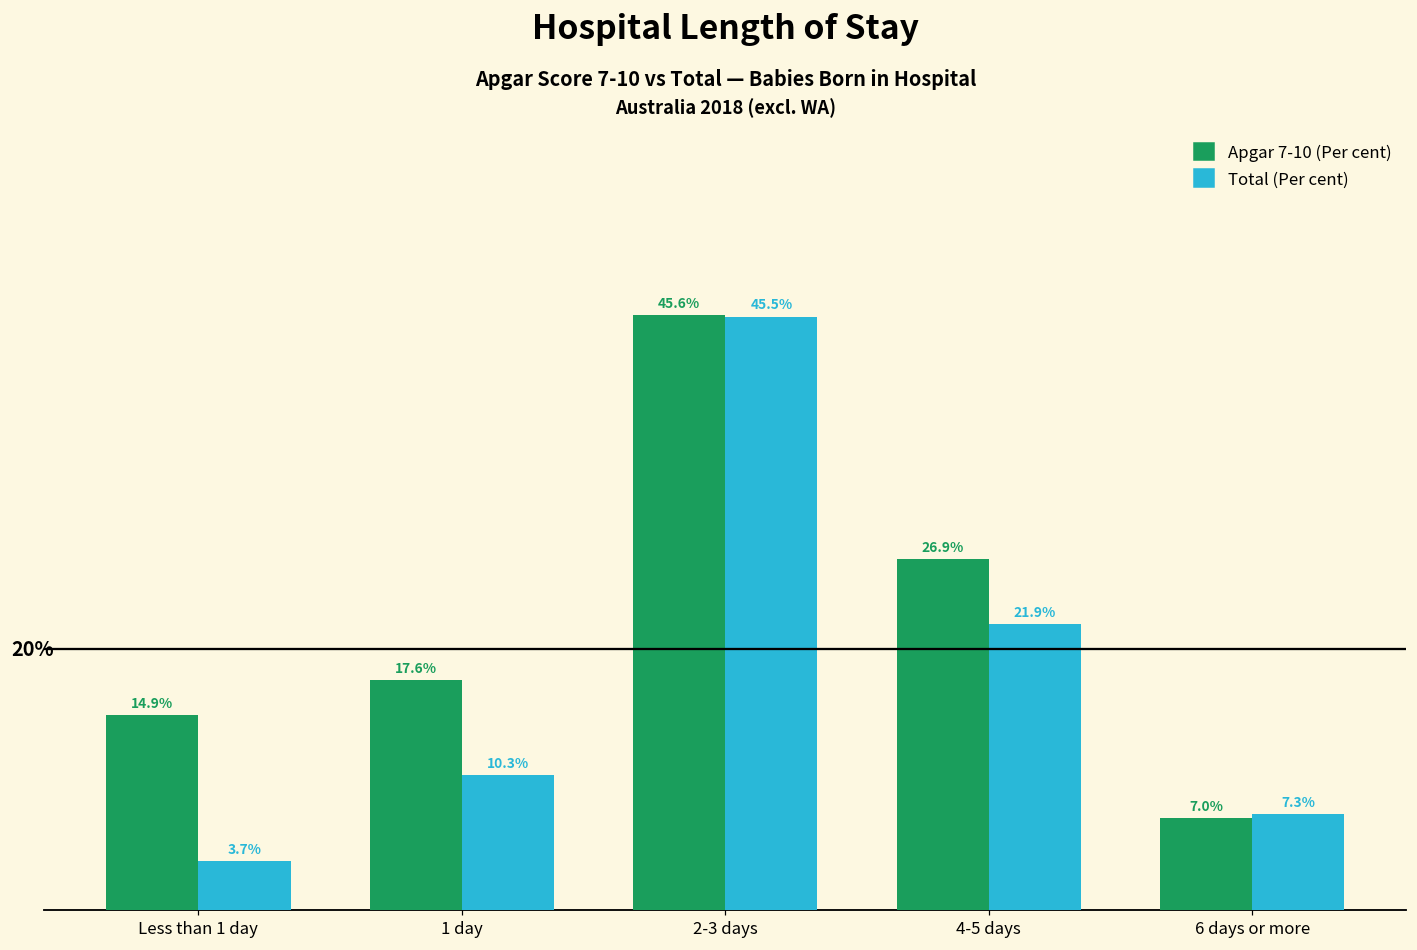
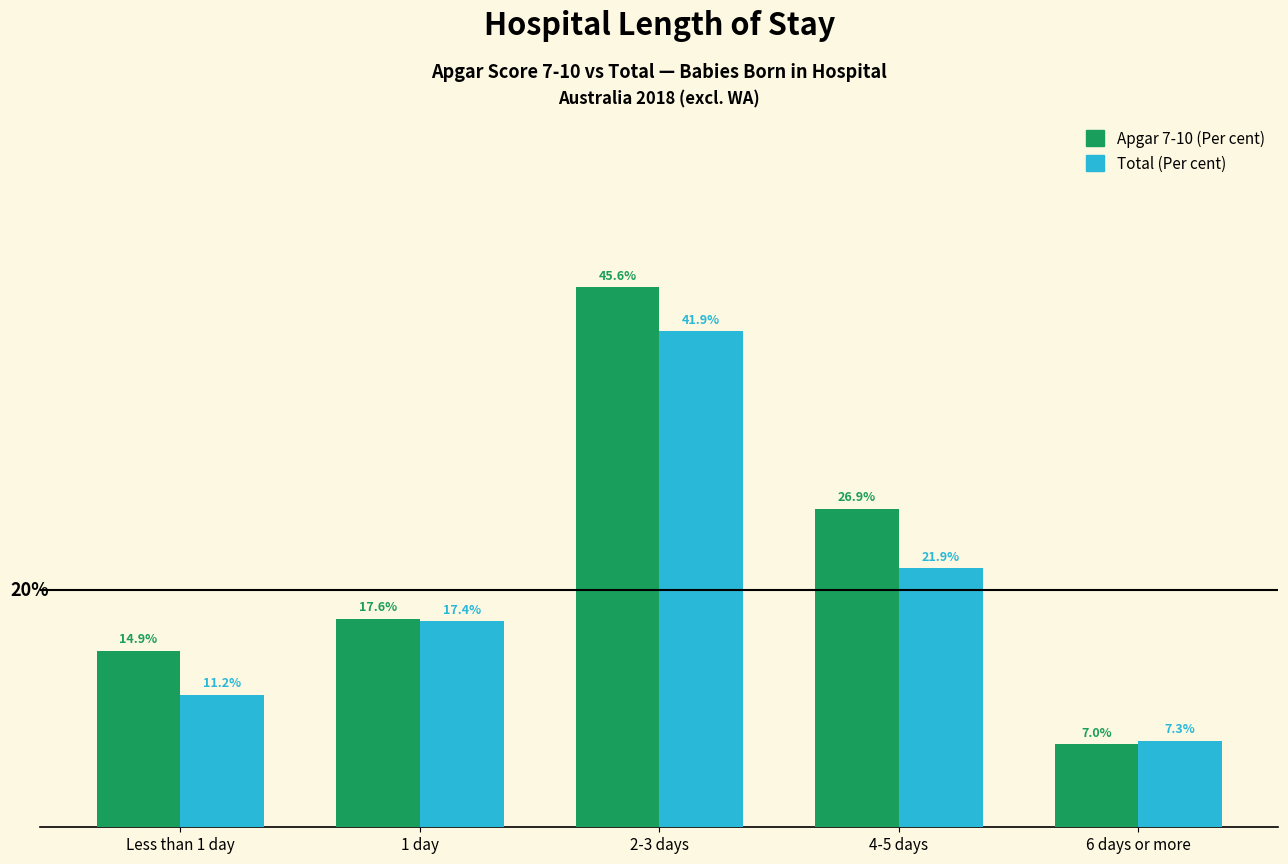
  {
    "Apgar 7-10 (Per cent)": {
      "Less than 1 day": "14.9%",
      "1 day": "17.6%",
      "2-3 days": "45.6%",
      "4-5 days": "26.9%",
      "6 days or more": "7.0%"
    },
    "Total (Per cent)": {
-     "Less than 1 day": "3.7%",
-     "1 day": "10.3%",
-     "2-3 days": "45.5%",
+     "Less than 1 day": "11.2%",
+     "1 day": "17.4%",
+     "2-3 days": "41.9%",
      "4-5 days": "21.9%",
      "6 days or more": "7.3%"
    }
  }
